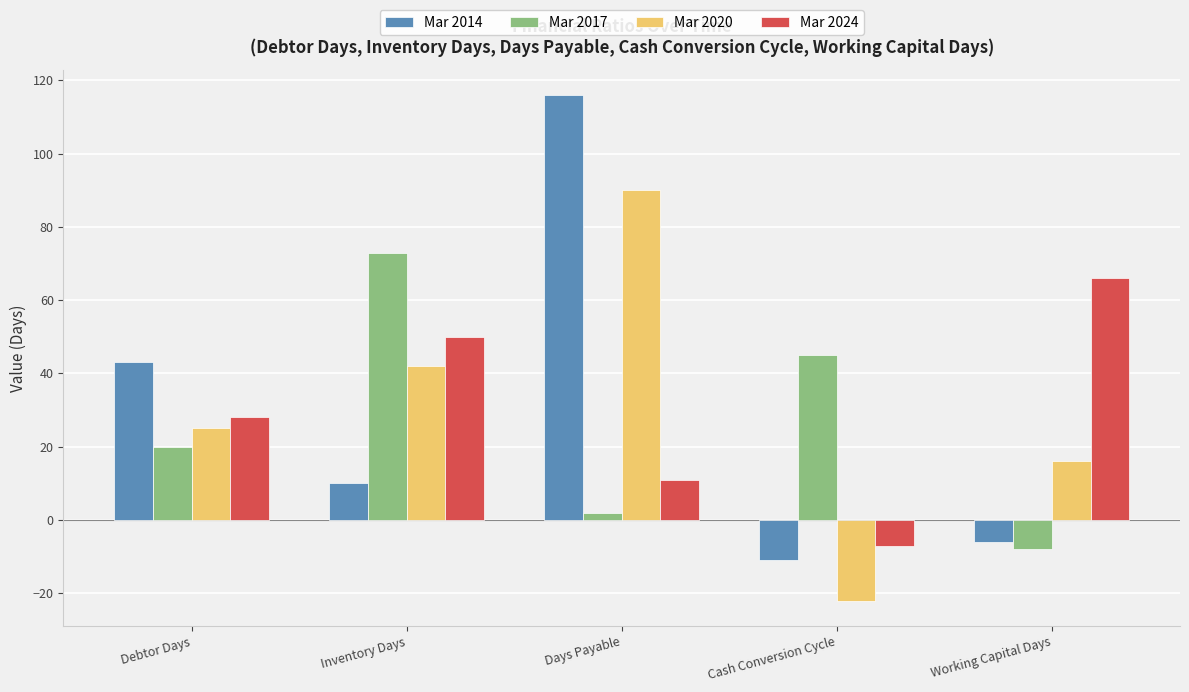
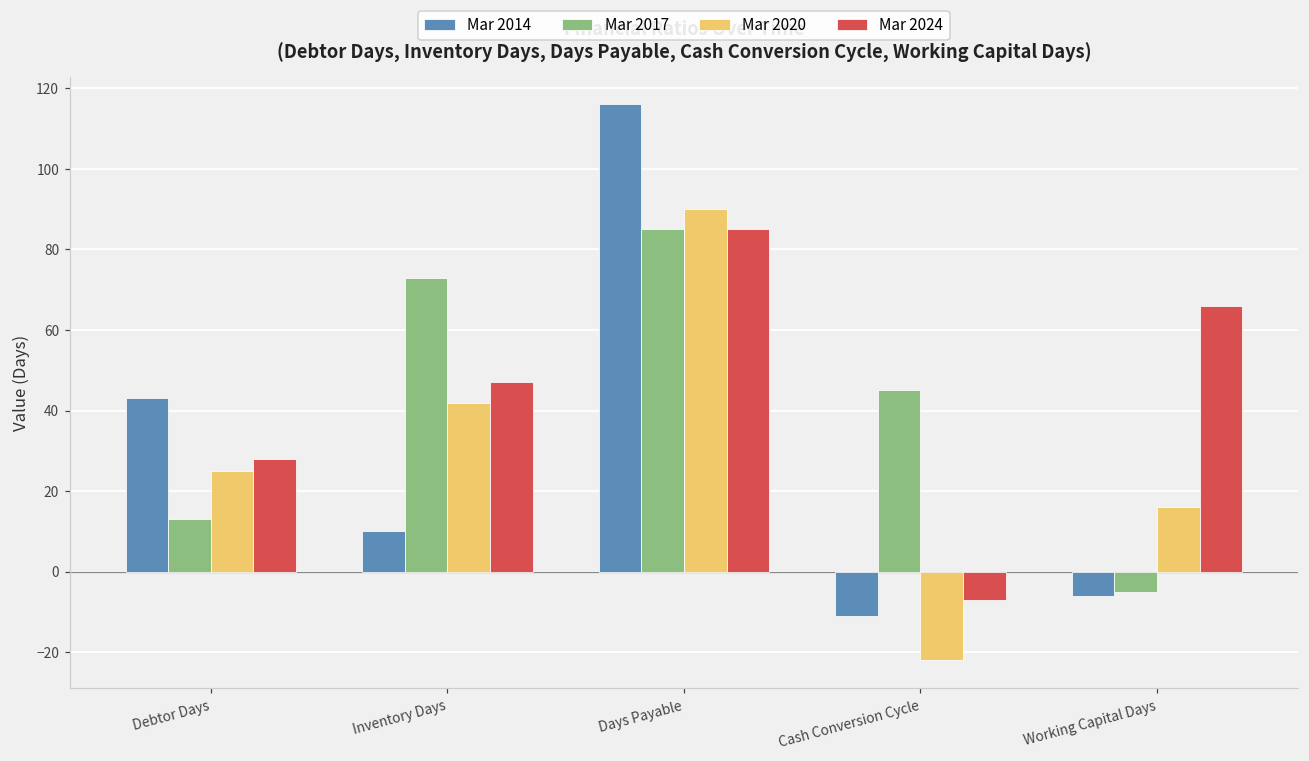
  {
    "Mar 2014": {
      "Debtor Days": 43,
      "Inventory Days": 10,
      "Days Payable": 116,
      "Cash Conversion Cycle": -11,
      "Working Capital Days": -6
    },
    "Mar 2017": {
-     "Debtor Days": 20,
+     "Debtor Days": 13,
      "Inventory Days": 73,
-     "Days Payable": 2,
+     "Days Payable": 85,
      "Cash Conversion Cycle": 45,
-     "Working Capital Days": -8
+     "Working Capital Days": -5
    },
    "Mar 2020": {
      "Debtor Days": 25,
      "Inventory Days": 42,
      "Days Payable": 90,
      "Cash Conversion Cycle": -22,
      "Working Capital Days": 16
    },
    "Mar 2024": {
      "Debtor Days": 28,
-     "Inventory Days": 50,
-     "Days Payable": 11,
+     "Inventory Days": 47,
+     "Days Payable": 85,
      "Cash Conversion Cycle": -7,
      "Working Capital Days": 66
    }
  }
